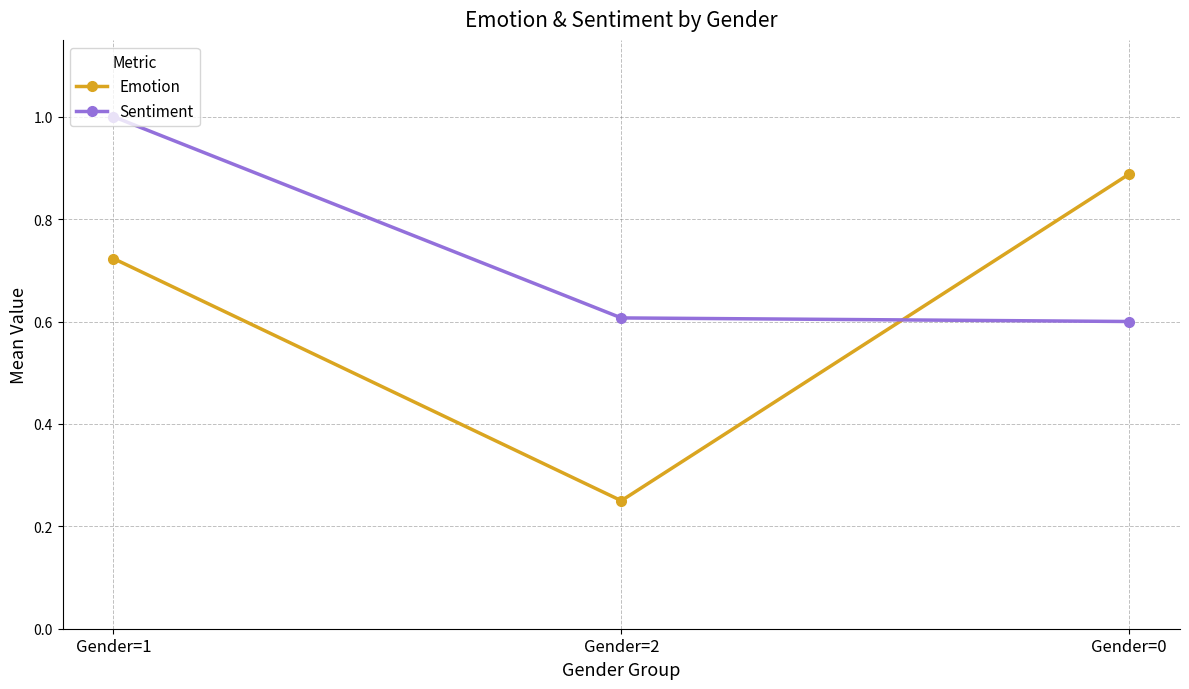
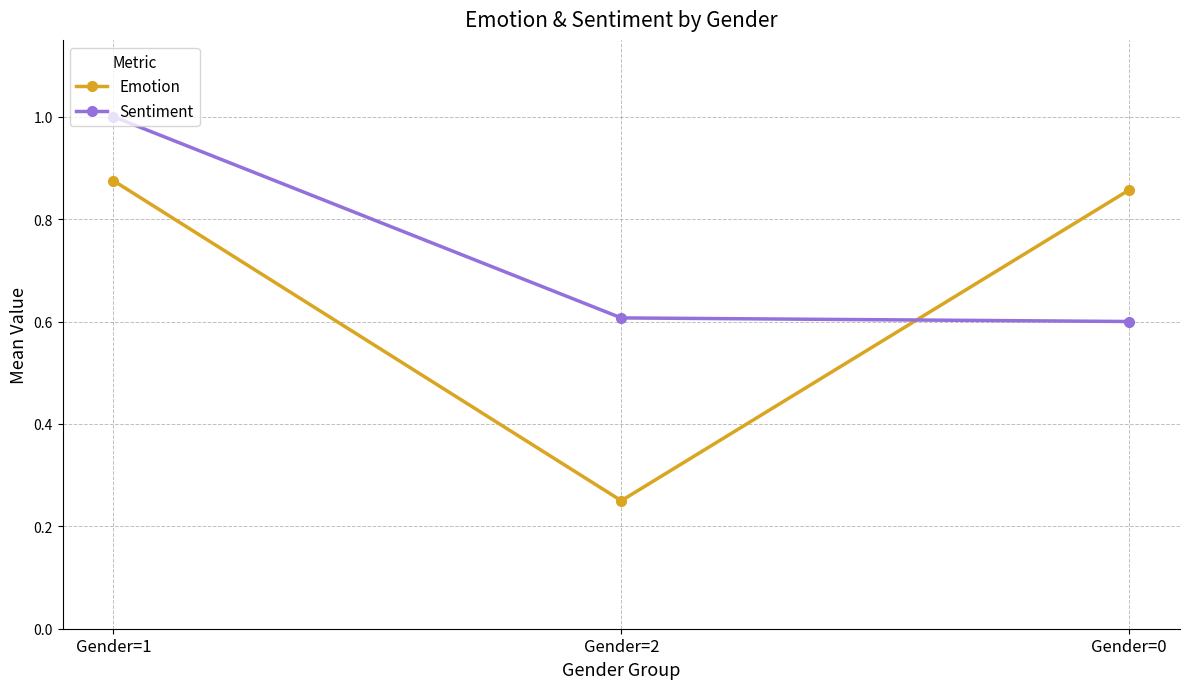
  {
    "Emotion": {
-     "Gender=1": 0.72,
+     "Gender=1": 0.88,
      "Gender=2": 0.25,
-     "Gender=0": 0.89
+     "Gender=0": 0.86
    },
    "Sentiment": {
      "Gender=2": 0.61,
      "Gender=0": 0.60
    }
  }
